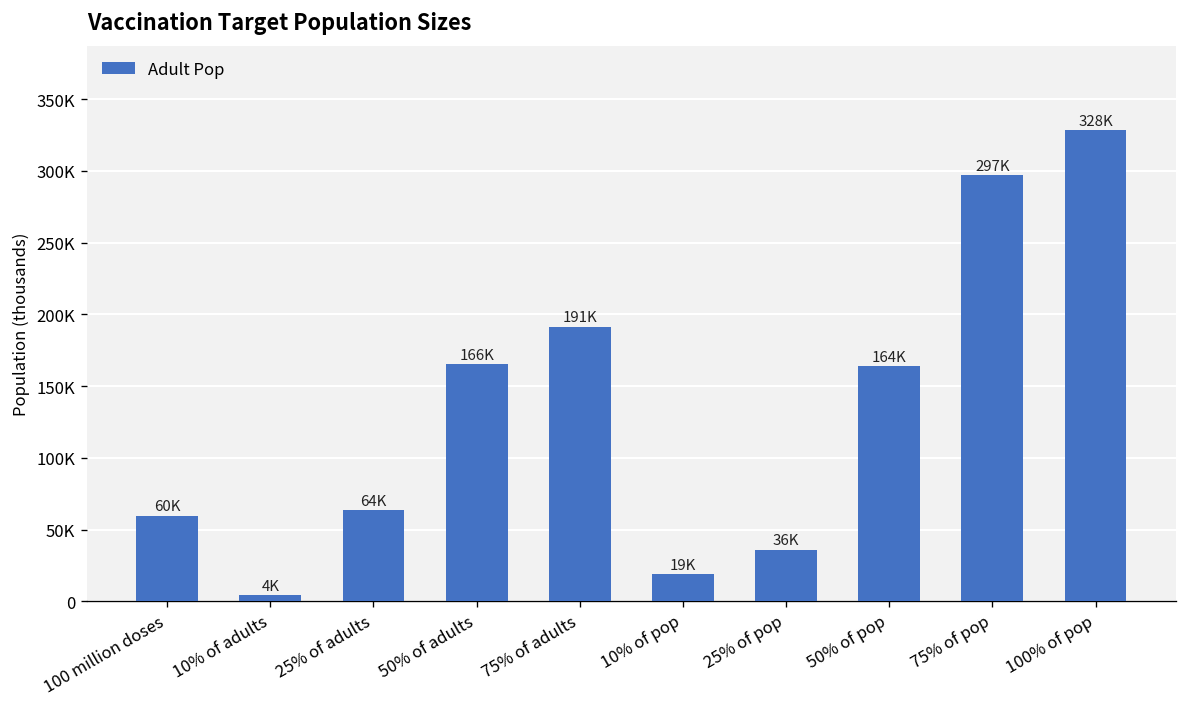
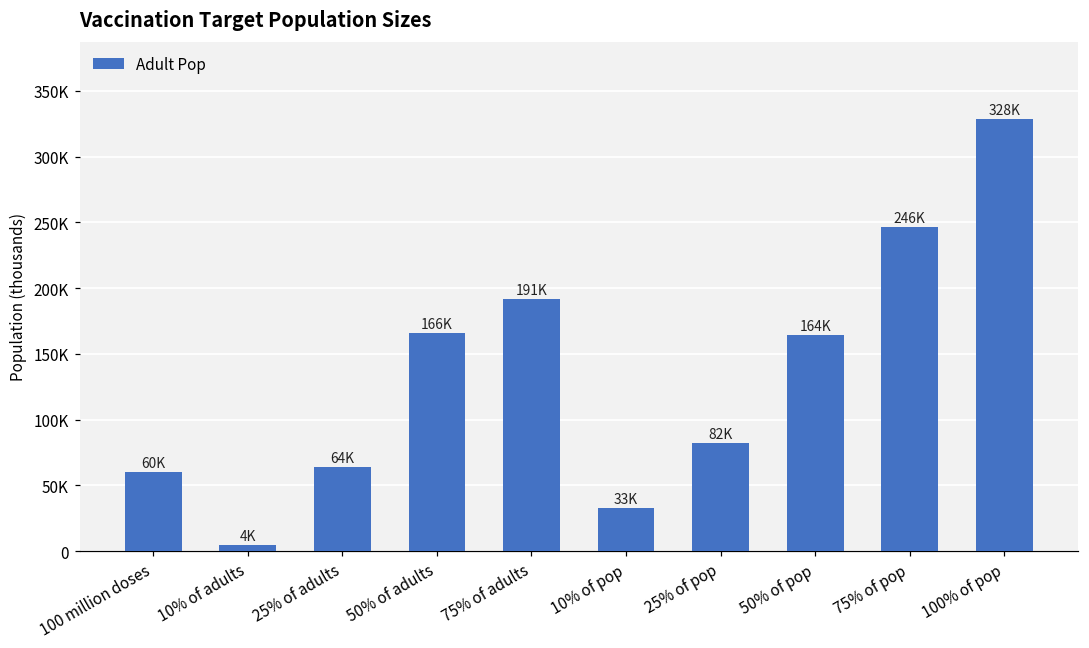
  {
    "100 million doses": "60K",
    "10% of adults": "4K",
    "25% of adults": "64K",
    "50% of adults": "166K",
    "75% of adults": "191K",
-   "10% of pop": "19K",
-   "25% of pop": "36K",
+   "10% of pop": "33K",
+   "25% of pop": "82K",
    "50% of pop": "164K",
-   "75% of pop": "297K",
+   "75% of pop": "246K",
    "100% of pop": "328K"
  }
